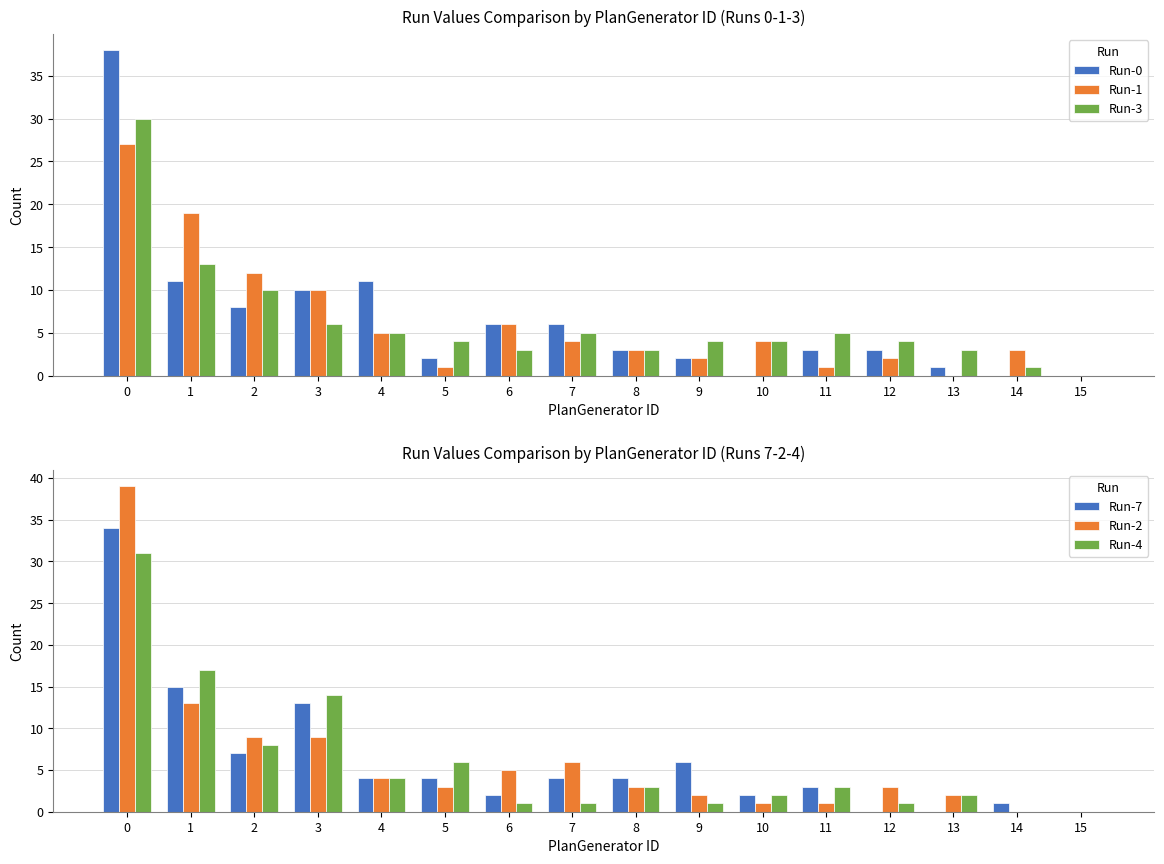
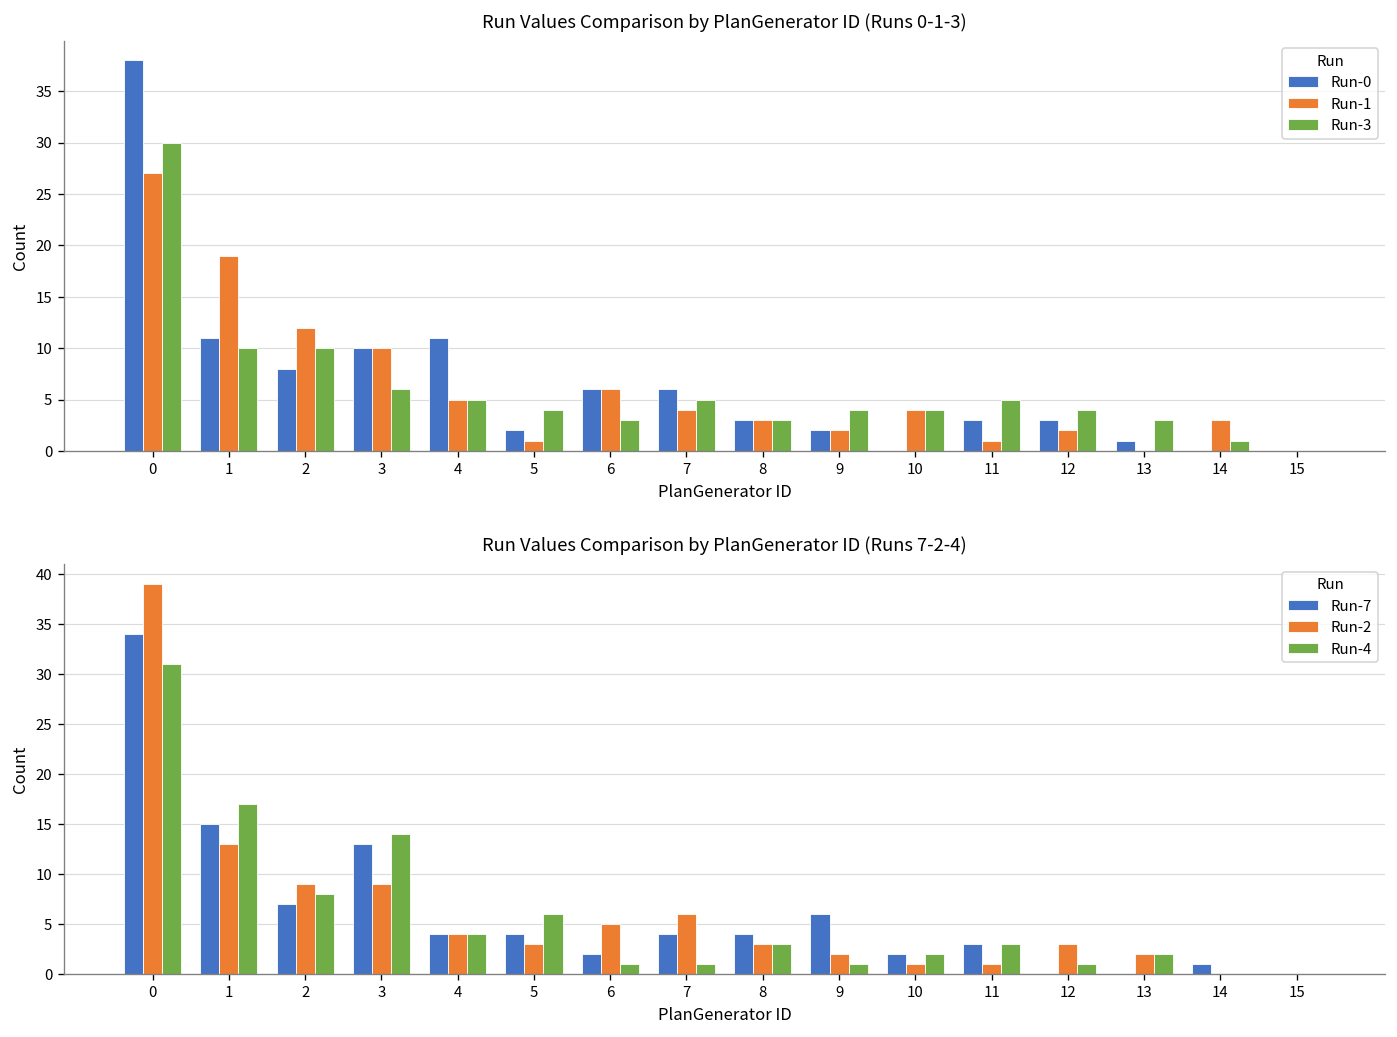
  {
    "Run Values Comparison by PlanGenerator ID (Runs 0-1-3)": {
      "Run-0": {
        "0": 38,
        "1": 11,
        "2": 8,
        "3": 10,
        "4": 11,
        "5": 2,
        "6": 6,
        "7": 6,
        "8": 3,
        "9": 2,
        "10": 0,
        "11": 3,
        "12": 3,
        "13": 1,
        "14": 0,
        "15": 0
      },
      "Run-1": {
        "0": 27,
        "1": 19,
        "2": 12,
        "3": 10,
        "4": 5,
        "5": 1,
        "6": 6,
        "7": 4,
        "8": 3,
        "9": 2,
        "10": 4,
        "11": 1,
        "12": 2,
        "13": 0,
        "14": 3,
        "15": 0
      },
      "Run-3": {
        "0": 30,
-       "1": 13,
+       "1": 10,
        "2": 10,
        "3": 6,
        "4": 5,
        "5": 4,
        "6": 3,
        "7": 5,
        "8": 3,
        "9": 4,
        "10": 4,
        "11": 5,
        "12": 4,
        "13": 3,
        "14": 1,
        "15": 0
      }
    },
    "Run Values Comparison by PlanGenerator ID (Runs 7-2-4)": {
      "Run-7": {
        "0": 34,
        "1": 15,
        "2": 7,
        "3": 13,
        "4": 4,
        "5": 4,
        "6": 2,
        "7": 4,
        "8": 4,
        "9": 6,
        "10": 2,
        "11": 3,
        "12": 0,
        "13": 0,
        "14": 1,
        "15": 0
      },
      "Run-2": {
        "0": 39,
        "1": 13,
        "2": 9,
        "3": 9,
        "4": 4,
        "5": 3,
        "6": 5,
        "7": 6,
        "8": 3,
        "9": 2,
        "10": 1,
        "11": 1,
        "12": 3,
        "13": 2,
        "14": 0,
        "15": 0
      },
      "Run-4": {
        "0": 31,
        "1": 17,
        "2": 8,
        "3": 14,
        "4": 4,
        "5": 6,
        "6": 1,
        "7": 1,
        "8": 3,
        "9": 1,
        "10": 2,
        "11": 3,
        "12": 1,
        "13": 2,
        "14": 0,
        "15": 0
      }
    }
  }
